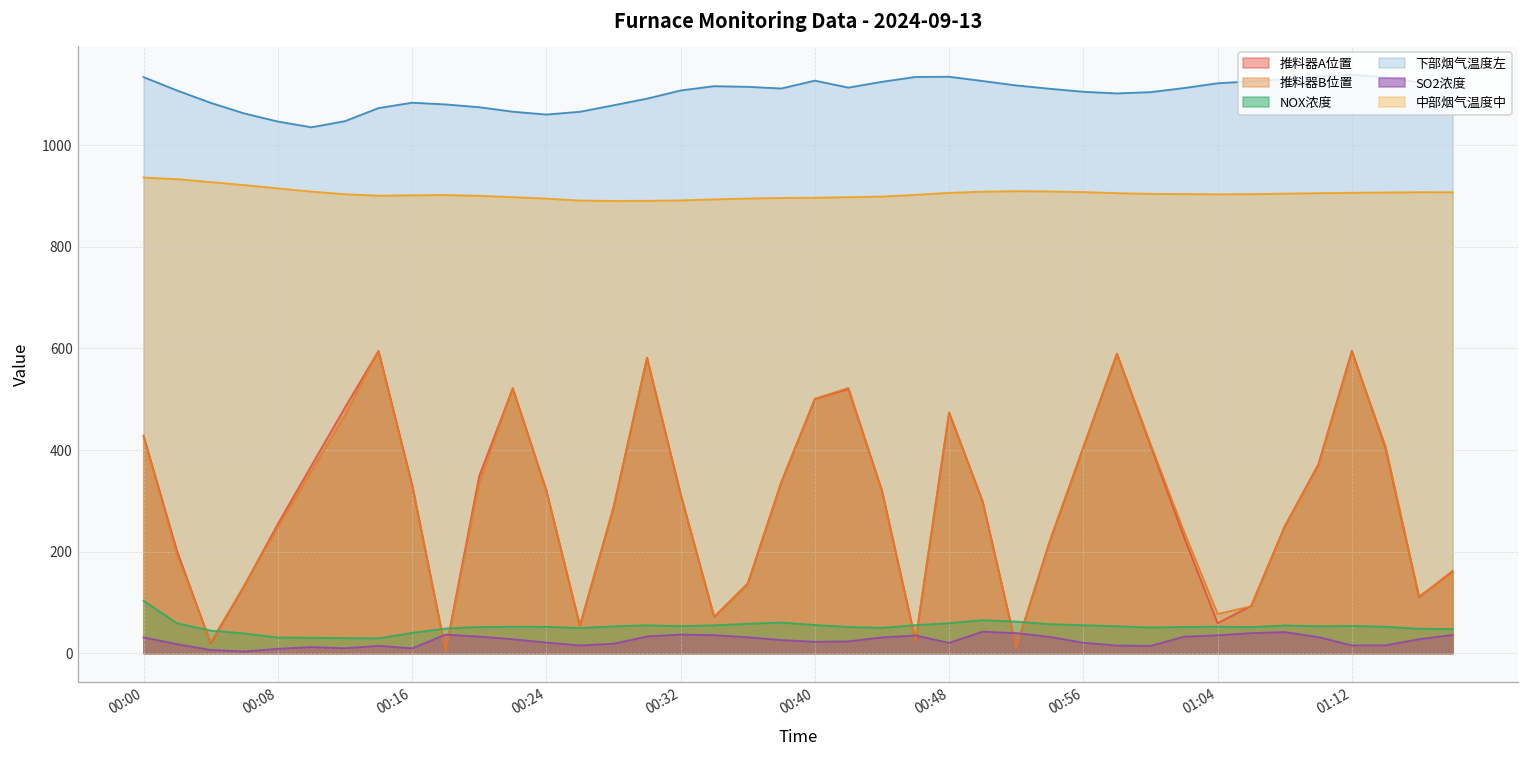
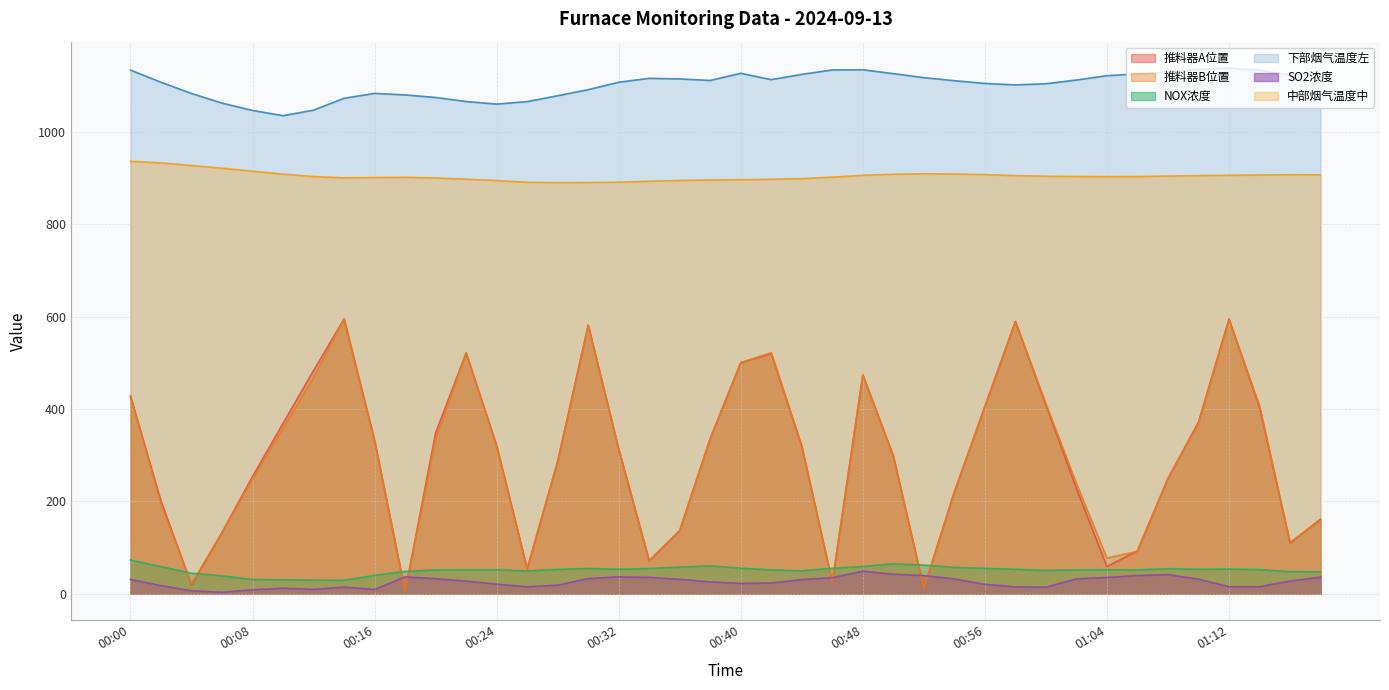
  {
    "NOX浓度": {
-     "00:00": 100,
+     "00:00": 70,
      "00:08": 30,
      "00:16": 40,
      "00:24": 50,
      "00:32": 50,
      "00:40": 60,
      "00:48": 60,
      "00:56": 60,
      "01:04": 50,
      "01:12": 50
    },
    "下部烟气温度左": {
      "00:00": 1130,
      "00:08": 1050,
      "00:16": 1080,
      "00:24": 1060,
      "00:32": 1110,
      "00:40": 1130,
      "00:48": 1130,
      "00:56": 1110,
      "01:04": 1120
    },
    "SO2浓度": {
      "00:00": 30,
      "00:08": 10,
      "00:16": 10,
      "00:24": 20,
      "00:32": 40,
      "00:40": 20,
-     "00:48": 20,
+     "00:48": 50,
      "00:56": 20,
      "01:04": 40,
      "01:12": 20
    }
  }
